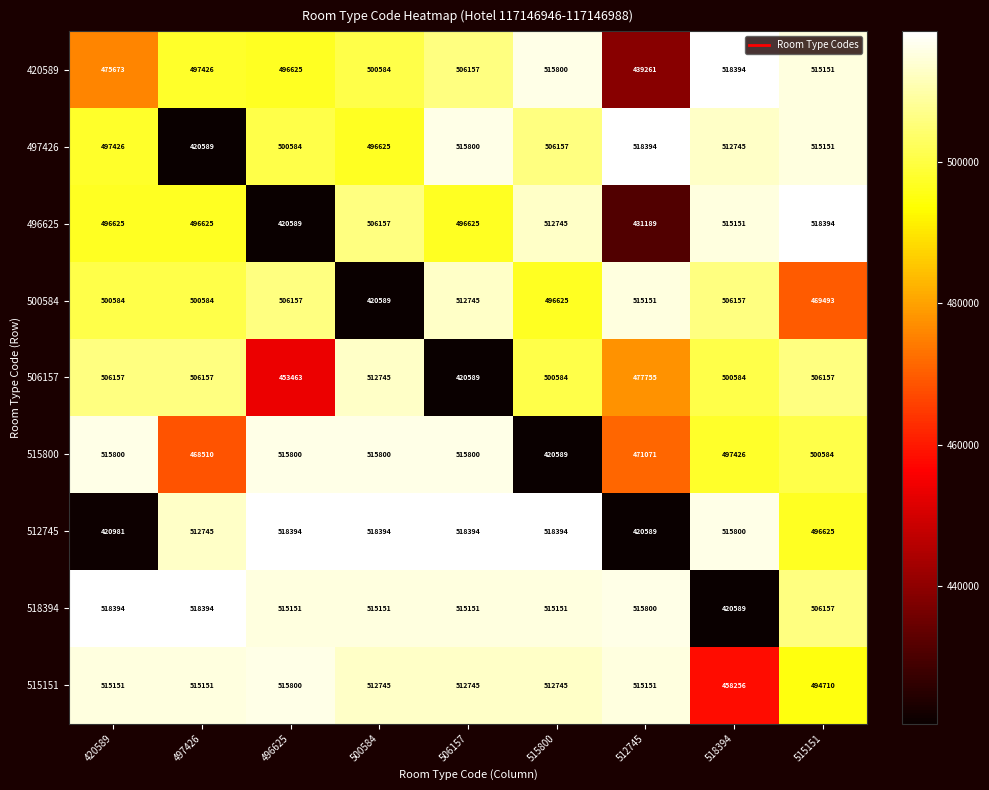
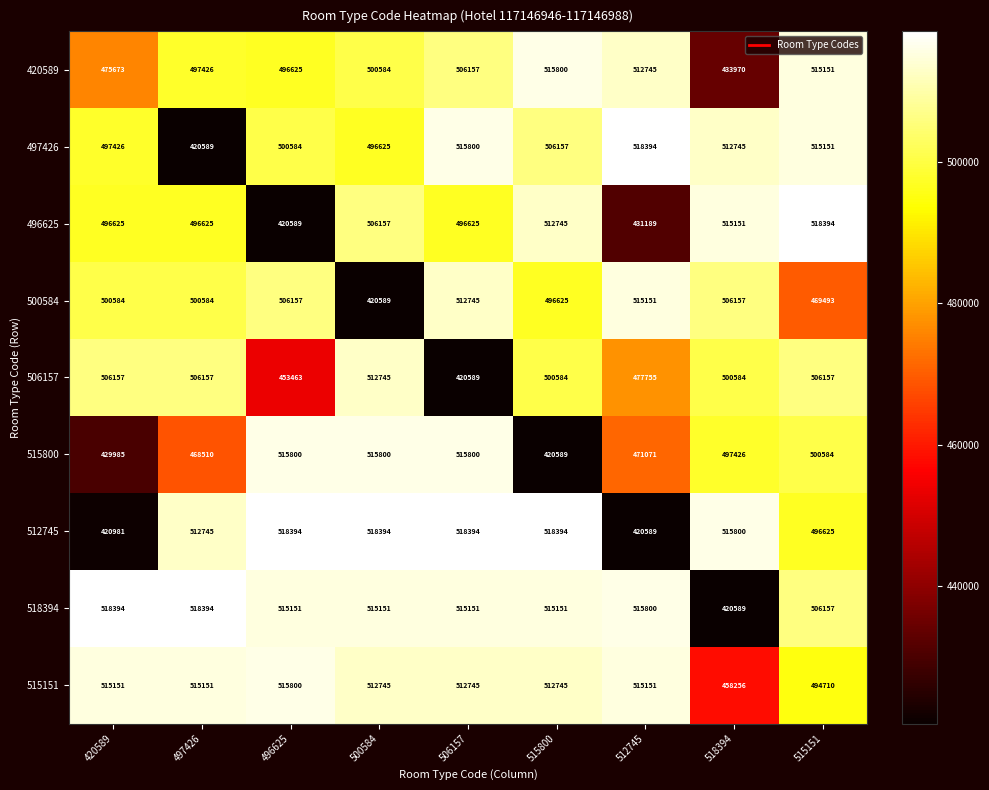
  {
    "420589": {
      "420589": 475673,
      "497426": 497426,
      "496625": 496625,
      "500584": 500584,
      "506157": 506157,
      "515800": 515800,
-     "512745": 439261,
-     "518394": 518394,
+     "512745": 512745,
+     "518394": 433970,
      "515151": 515151
    },
    "497426": {
      "420589": 497426,
      "497426": 420589,
      "496625": 500584,
      "500584": 496625,
      "506157": 515800,
      "515800": 506157,
      "512745": 518394,
      "518394": 512745,
      "515151": 515151
    },
    "496625": {
      "420589": 496625,
      "497426": 496625,
      "496625": 420589,
      "500584": 506157,
      "506157": 496625,
      "515800": 512745,
      "512745": 431189,
      "518394": 515151,
      "515151": 518394
    },
    "500584": {
      "420589": 500584,
      "497426": 500584,
      "496625": 506157,
      "500584": 420589,
      "506157": 512745,
      "515800": 496625,
      "512745": 515151,
      "518394": 506157,
      "515151": 469493
    },
    "506157": {
      "420589": 506157,
      "497426": 506157,
      "496625": 453463,
      "500584": 512745,
      "506157": 420589,
      "515800": 500584,
      "512745": 477755,
      "518394": 500584,
      "515151": 506157
    },
    "515800": {
-     "420589": 515800,
+     "420589": 429985,
      "497426": 468510,
      "496625": 515800,
      "500584": 515800,
      "506157": 515800,
      "515800": 420589,
      "512745": 471071,
      "518394": 497426,
      "515151": 500584
    },
    "512745": {
      "420589": 420981,
      "497426": 512745,
      "496625": 518394,
      "500584": 518394,
      "506157": 518394,
      "515800": 518394,
      "512745": 420589,
      "518394": 515800,
      "515151": 496625
    },
    "518394": {
      "420589": 518394,
      "497426": 518394,
      "496625": 515151,
      "500584": 515151,
      "506157": 515151,
      "515800": 515151,
      "512745": 515800,
      "518394": 420589,
      "515151": 506157
    },
    "515151": {
      "420589": 515151,
      "497426": 515151,
      "496625": 515800,
      "500584": 512745,
      "506157": 512745,
      "515800": 512745,
      "512745": 515151,
      "518394": 458256,
      "515151": 494710
    }
  }
